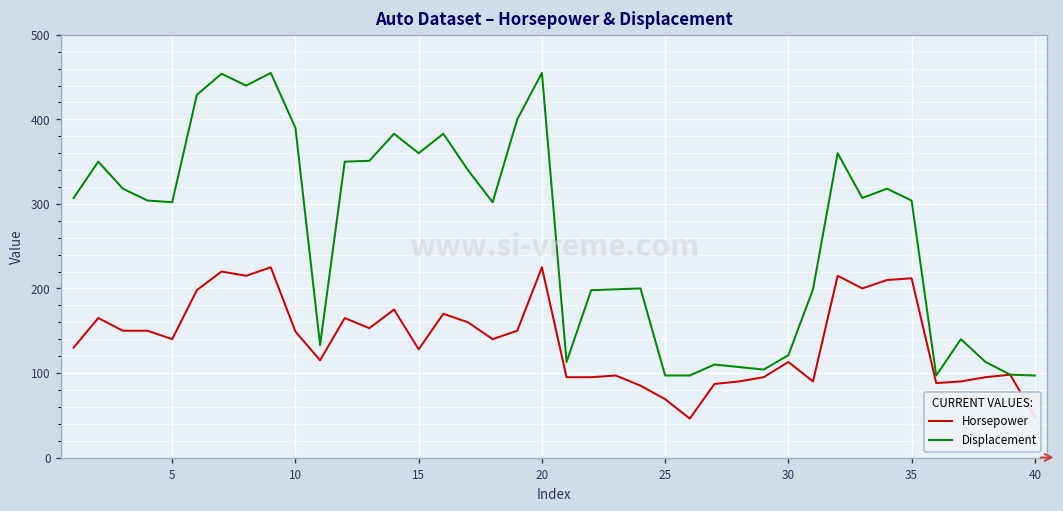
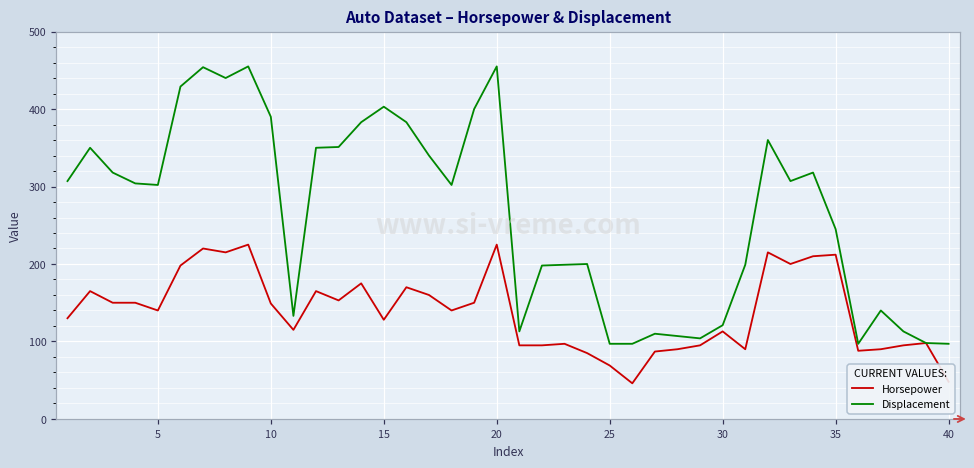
  {
    "Horsepower": {
      "5": 140,
      "10": 150,
      "15": 130,
      "20": 230,
      "25": 70,
      "30": 110,
      "35": 210
    },
    "Displacement": {
      "5": 300,
      "10": 390,
-     "15": 360,
+     "15": 400,
      "20": 460,
      "25": 100,
      "30": 120,
-     "35": 300,
+     "35": 250,
      "40": 100
    }
  }
